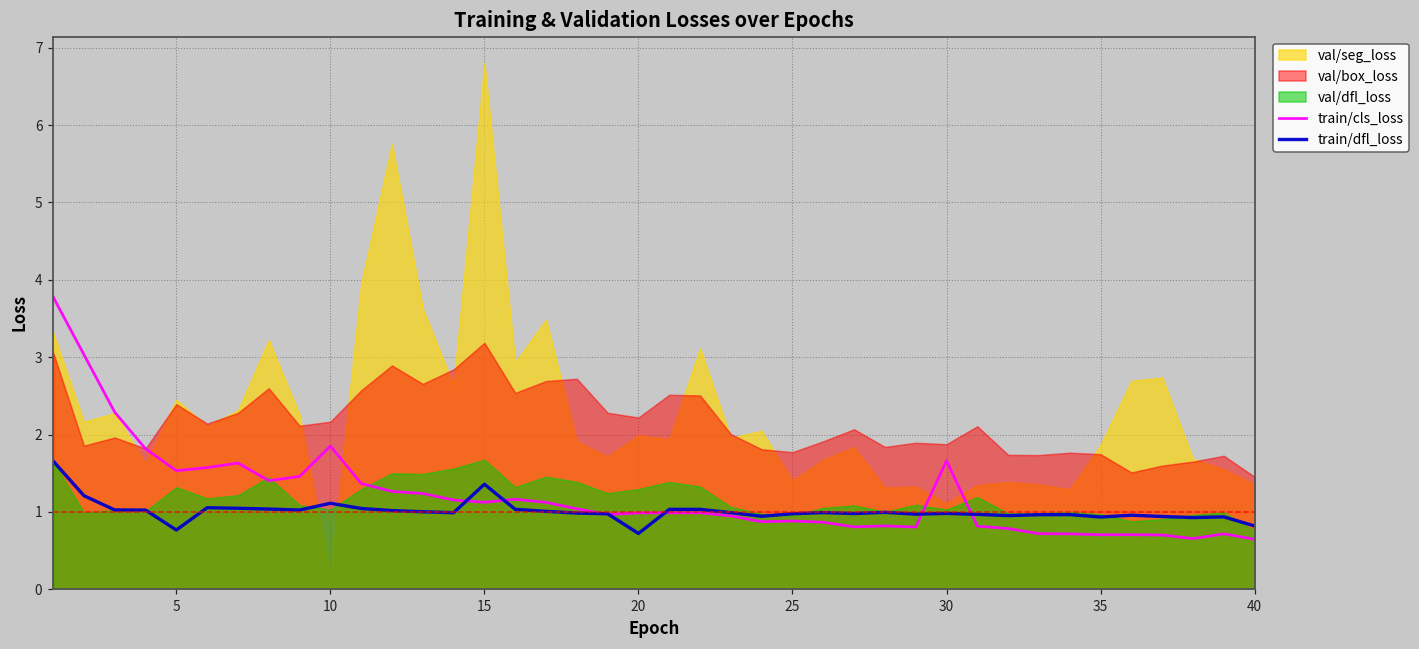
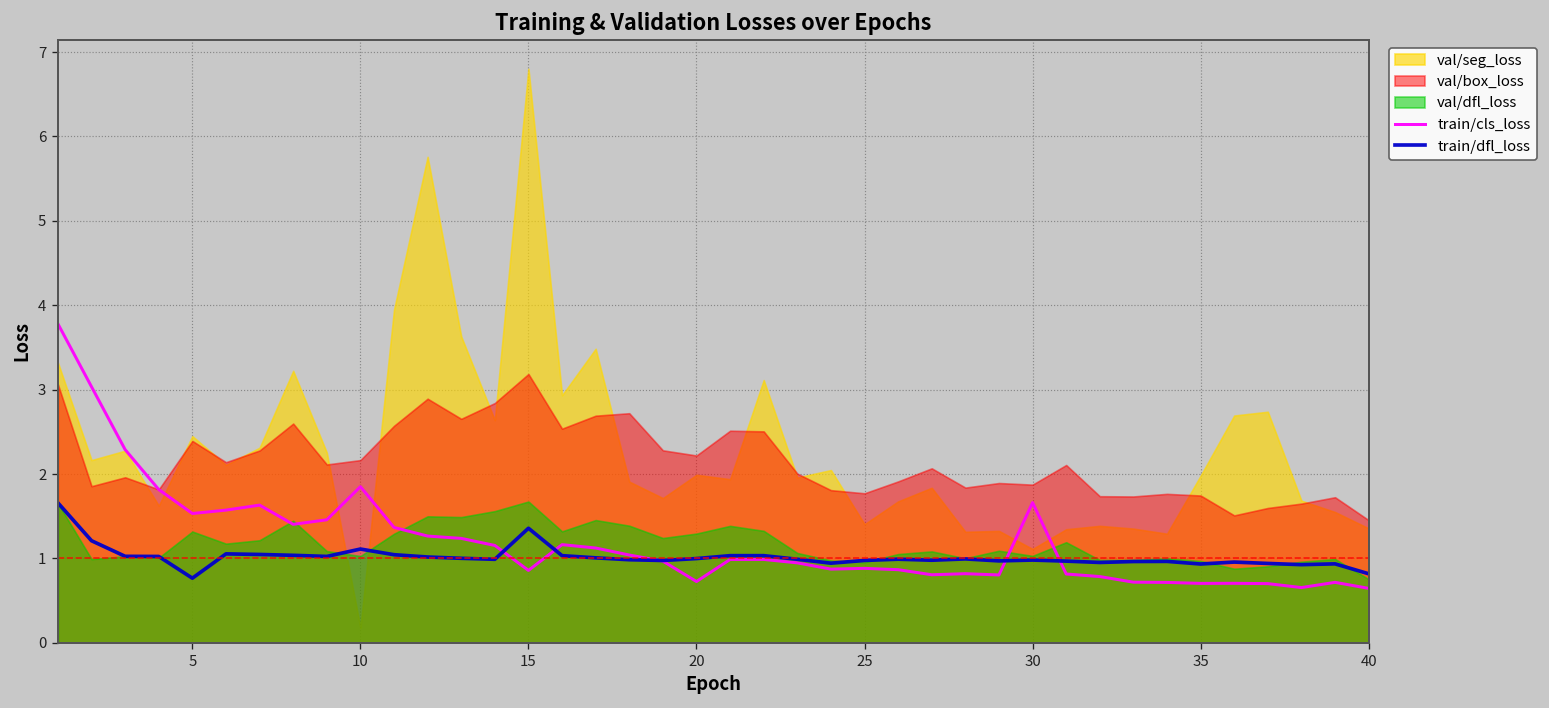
  {
    "train/cls_loss": {
      "5": 1.5,
      "10": 1.9,
-     "15": 1.1,
-     "20": 1.0,
+     "15": 0.9,
+     "20": 0.7,
      "25": 0.9,
      "30": 1.7,
      "35": 0.7,
      "40": 0.6
    },
    "val/seg_loss": {
      "5": 2.4,
      "10": 0.2,
      "15": 6.8,
      "20": 2.0,
      "25": 1.4,
      "30": 1.1,
-     "35": 1.9,
+     "35": 2.0,
      "40": 1.4
    },
    "train/dfl_loss": {
      "5": 0.8,
      "10": 1.1,
      "15": 1.4,
-     "20": 0.7,
+     "20": 1.0,
      "30": 1.0,
      "40": 0.8
    },
    "val/box_loss": {
      "5": 2.4,
      "10": 2.2,
      "15": 3.2,
      "20": 2.2,
      "25": 1.8,
      "30": 1.9,
      "35": 1.7,
      "40": 1.5
    },
    "val/dfl_loss": {
      "5": 1.3,
      "10": 1.0,
      "15": 1.7,
      "20": 1.3,
      "30": 1.0,
      "40": 0.8
    }
  }
